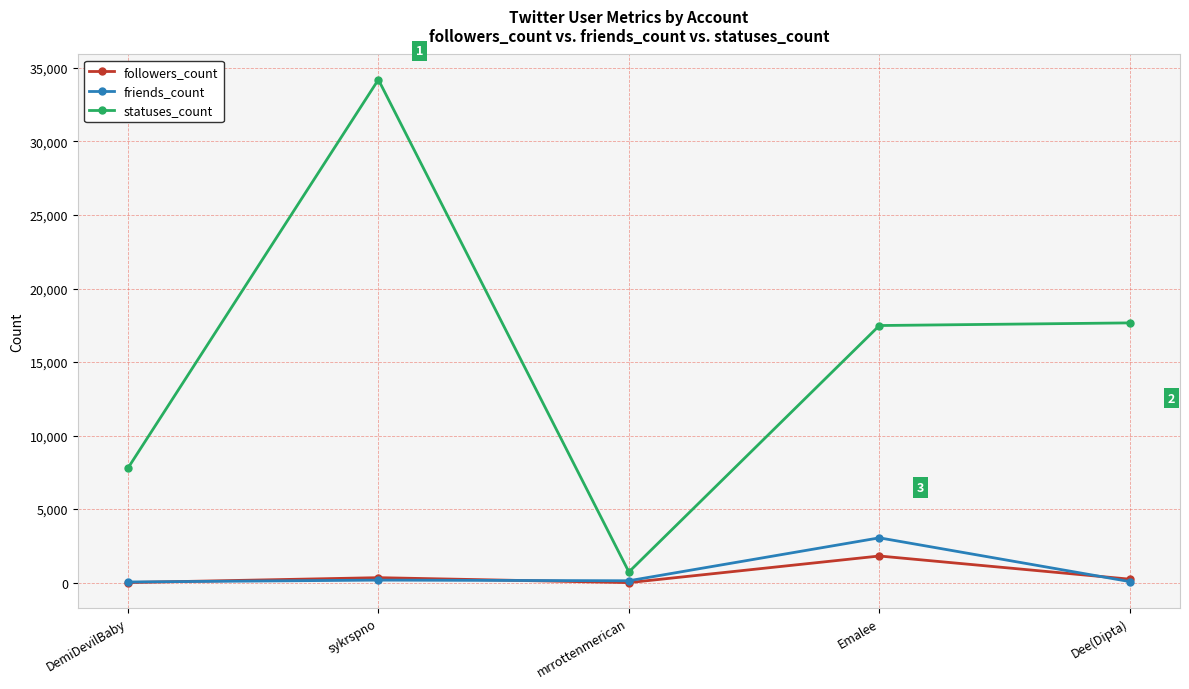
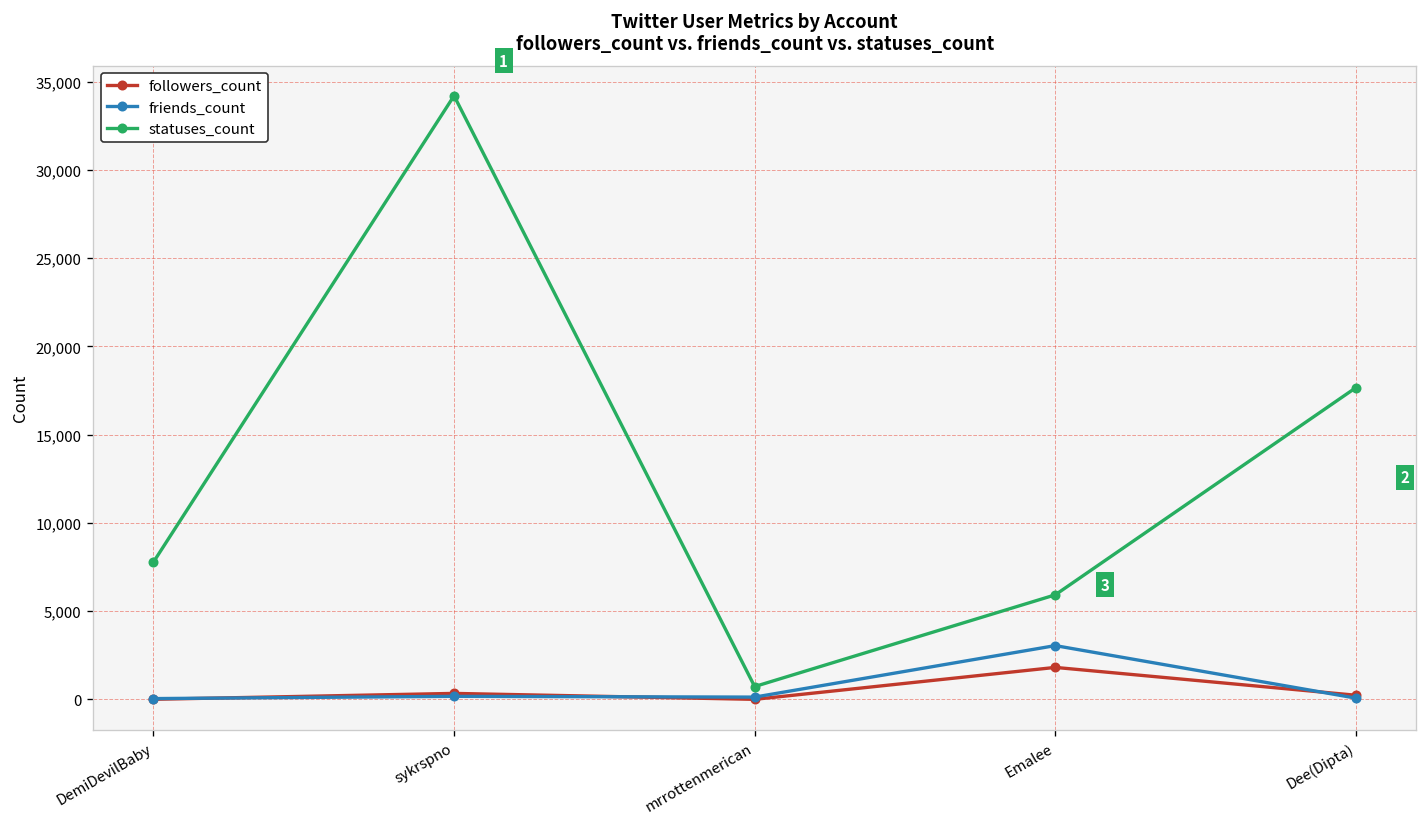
  {
    "followers_count": {
      "Emalee": "1,800"
    },
    "friends_count": {
      "Emalee": "3,000"
    },
    "statuses_count": {
      "DemiDevilBaby": "7,800",
      "sykrspno": "34,200",
      "mrrottenmerican": "700",
-     "Emalee": "17,500",
+     "Emalee": "5,900",
      "Dee(Dipta)": "17,700"
    }
  }
